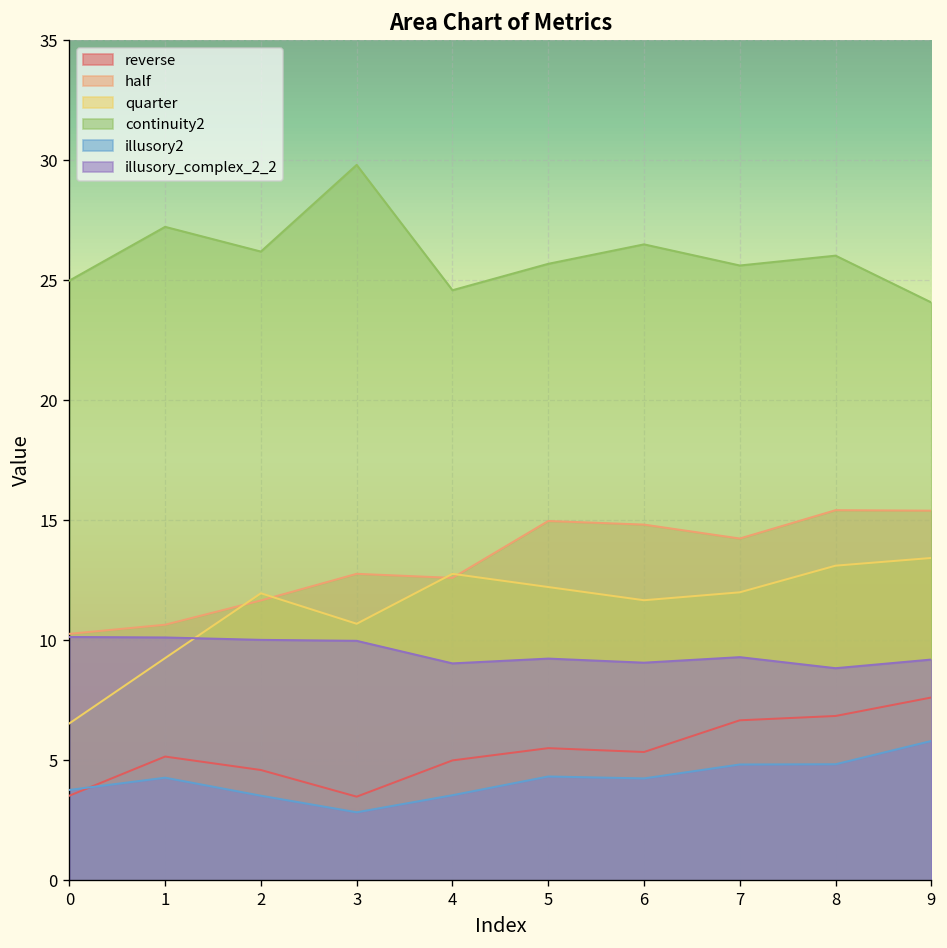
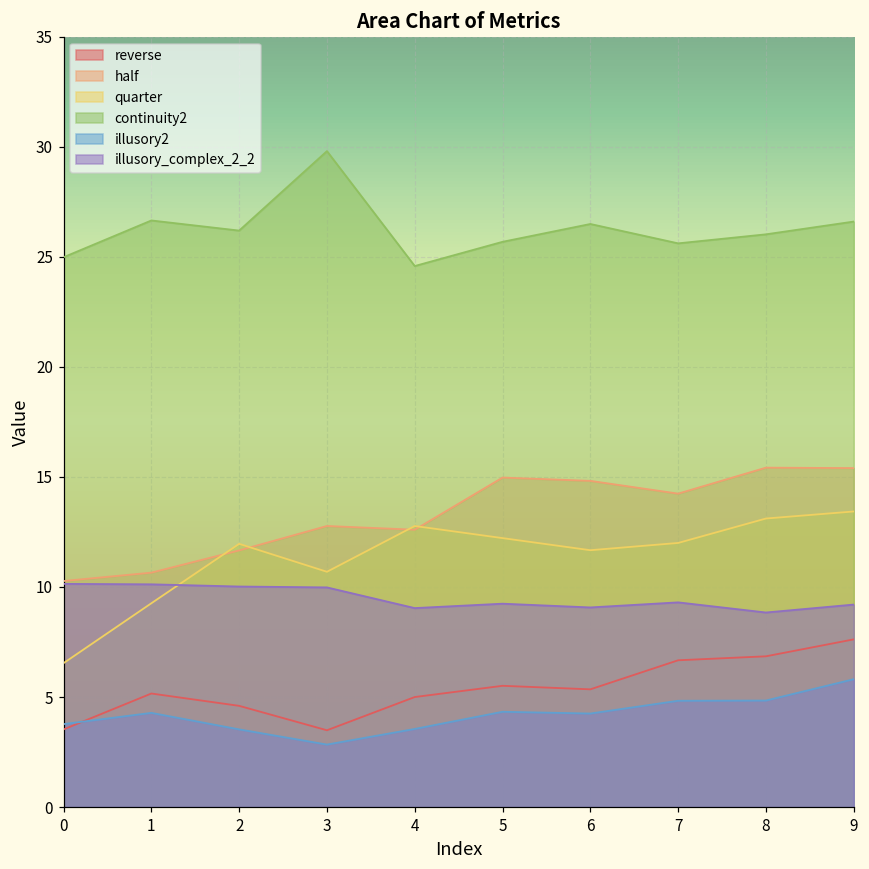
  {
    "continuity2": {
      "0": 25.0,
-     "1": 27.2,
+     "1": 26.7,
      "2": 26.2,
      "3": 29.8,
      "4": 24.6,
      "5": 25.7,
      "6": 26.5,
      "7": 25.6,
      "8": 26.0,
-     "9": 24.1
+     "9": 26.6
    }
  }
